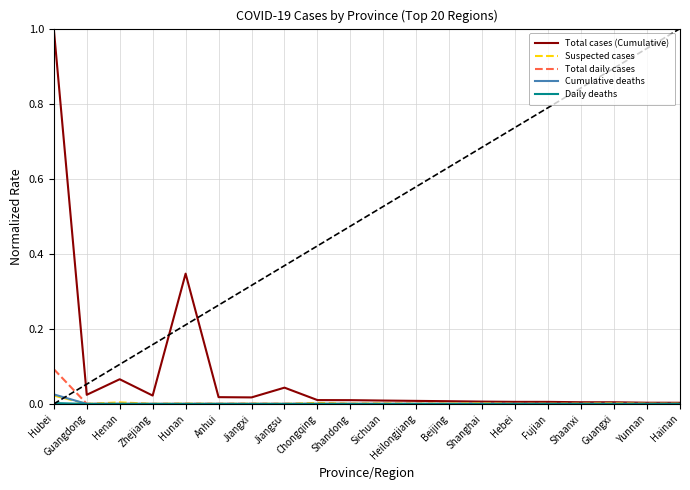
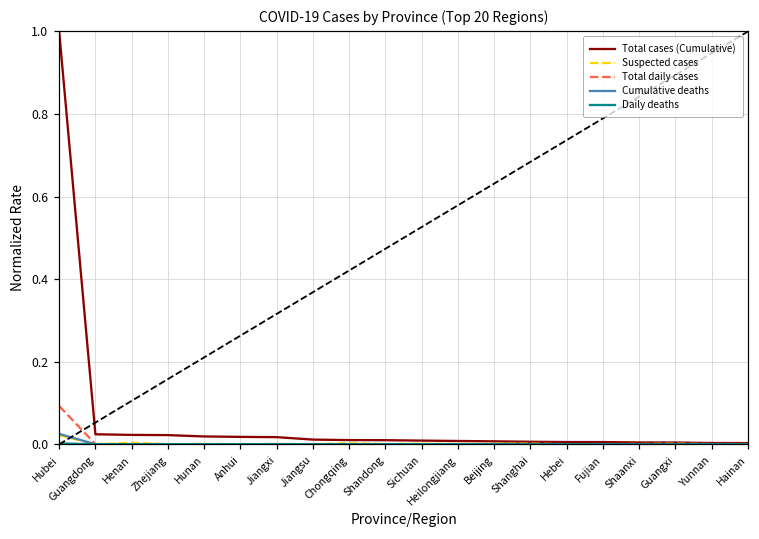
  {
    "Total cases (Cumulative)": {
      "Hubei": 1.00,
      "Guangdong": 0.02,
-     "Henan": 0.07,
+     "Henan": 0.02,
      "Zhejiang": 0.02,
-     "Hunan": 0.35,
+     "Hunan": 0.02,
      "Anhui": 0.02,
      "Jiangxi": 0.02,
-     "Jiangsu": 0.04,
+     "Jiangsu": 0.01,
      "Chongqing": 0.01,
      "Shandong": 0.01,
      "Sichuan": 0.01,
      "Heilongjiang": 0.01
    },
    "Total daily cases": {
      "Hubei": 0.09
    }
  }
